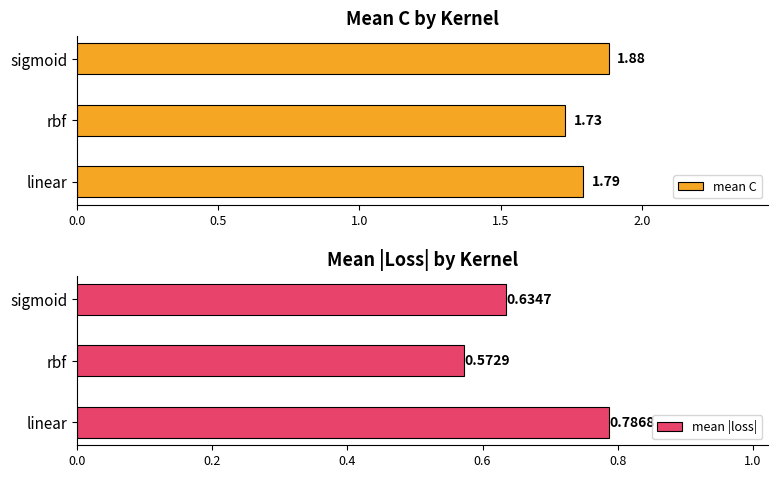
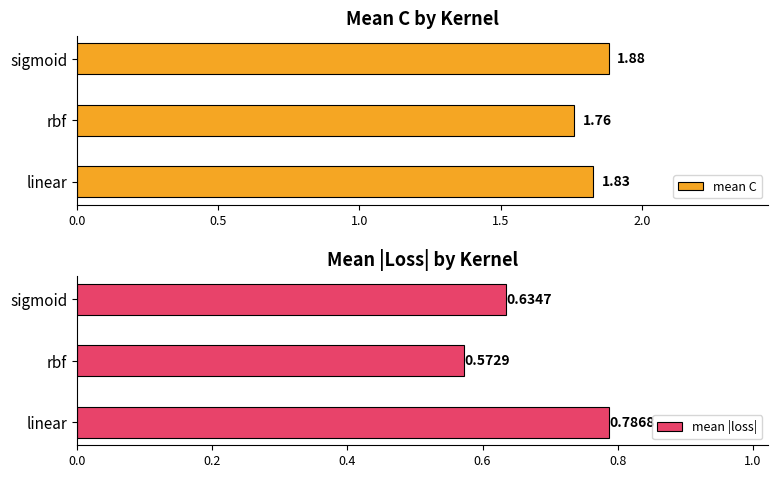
  {
    "Mean C by Kernel": {
      "sigmoid": 1.88,
-     "rbf": 1.73,
-     "linear": 1.79
+     "rbf": 1.76,
+     "linear": 1.83
    },
    "Mean |Loss| by Kernel": {
      "sigmoid": 0.6347,
      "rbf": 0.5729
    }
  }
